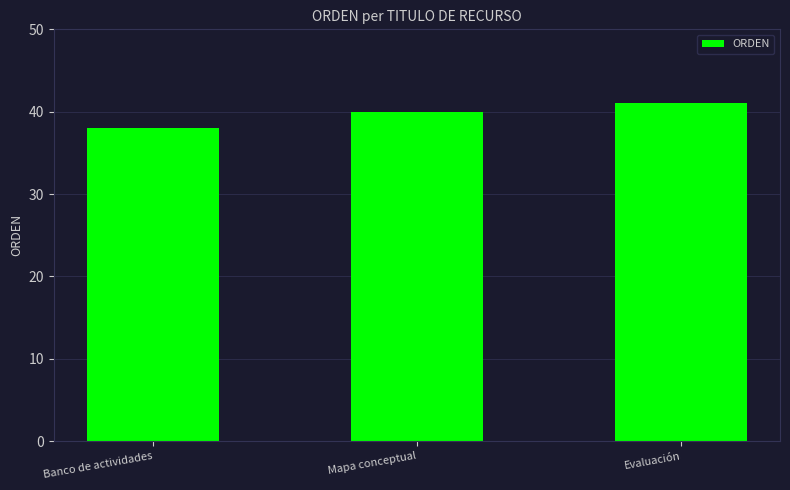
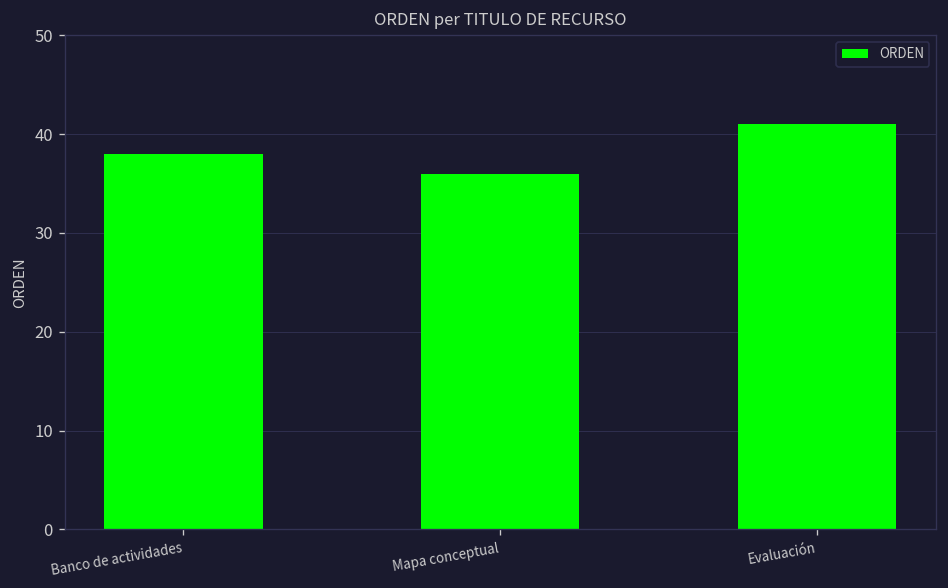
  {
    "Banco de actividades": 38,
-   "Mapa conceptual": 40,
+   "Mapa conceptual": 36,
    "Evaluación": 41
  }
